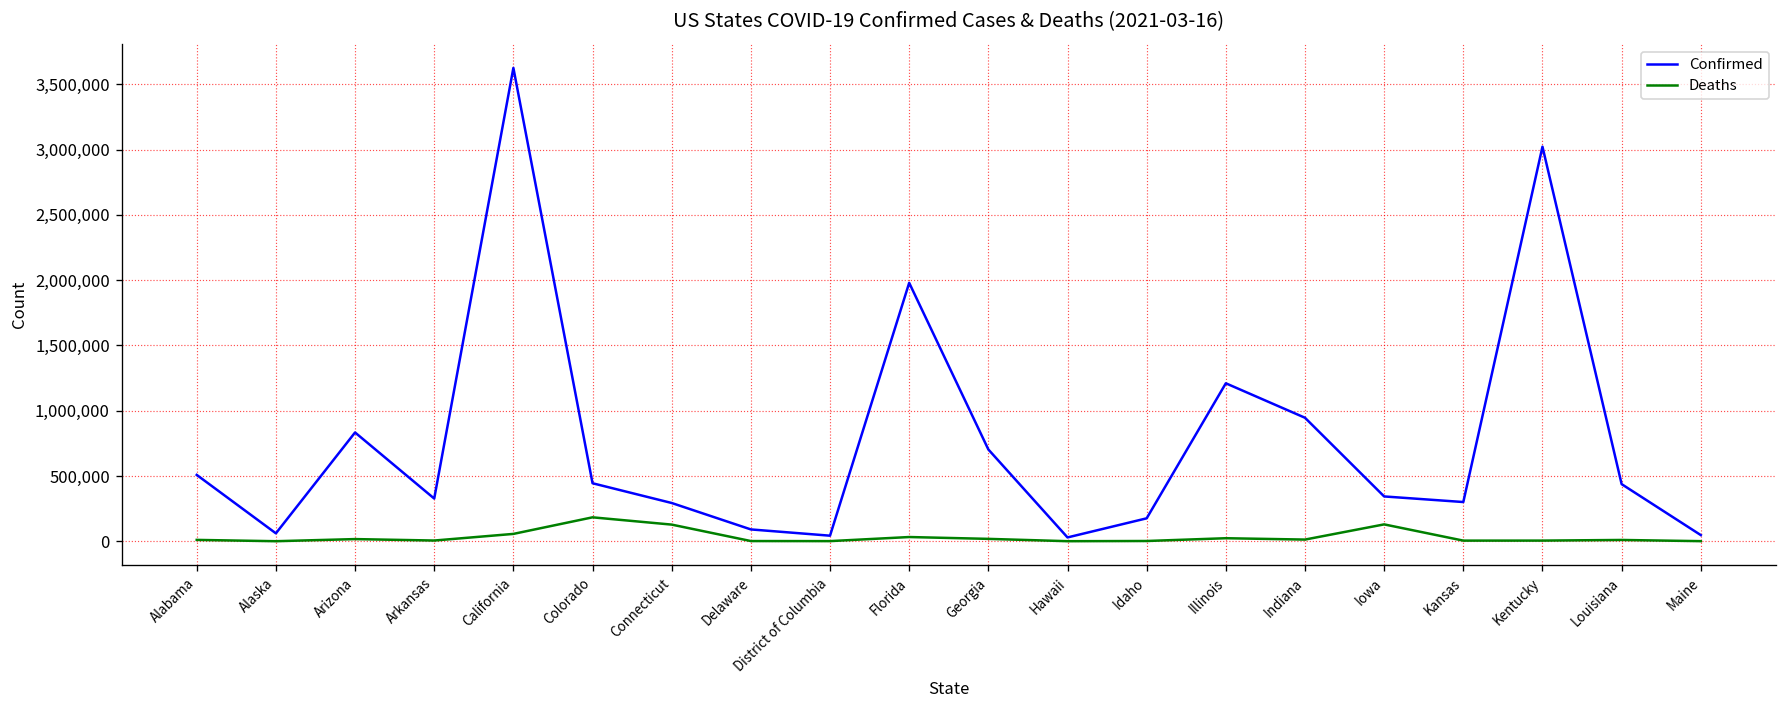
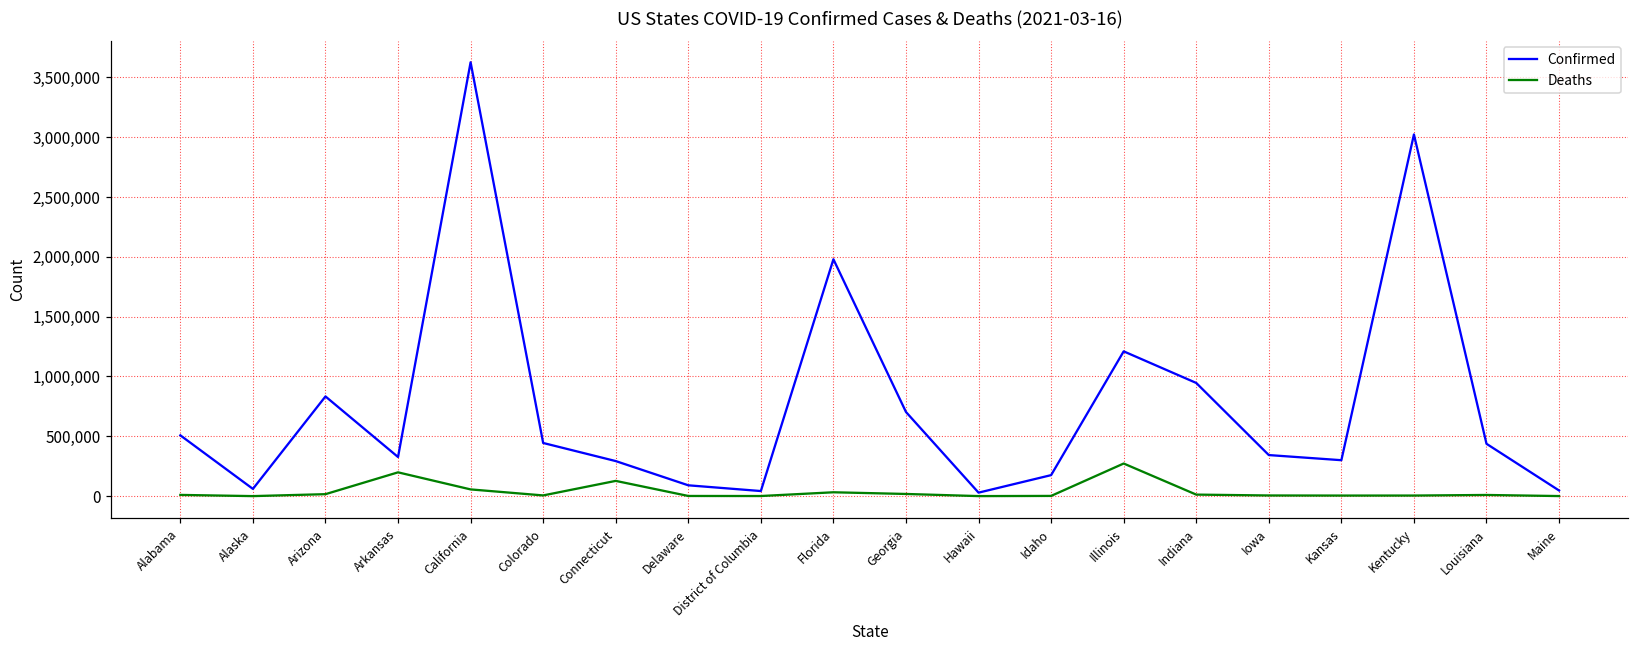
  {
    "Confirmed": {
      "Alabama": "510,000",
      "Alaska": "60,000",
      "Arizona": "830,000",
      "Arkansas": "330,000",
      "California": "3,630,000",
      "Colorado": "440,000",
      "Connecticut": "290,000",
      "Delaware": "90,000",
      "District of Columbia": "40,000",
      "Florida": "1,980,000",
      "Georgia": "700,000",
      "Hawaii": "30,000",
      "Idaho": "180,000",
      "Illinois": "1,210,000",
      "Indiana": "950,000",
      "Iowa": "340,000",
      "Kansas": "300,000",
      "Kentucky": "3,020,000",
      "Louisiana": "440,000",
      "Maine": "50,000"
    },
    "Deaths": {
      "Alabama": "10,000",
      "Alaska": "0",
      "Arizona": "20,000",
-     "Arkansas": "10,000",
+     "Arkansas": "200,000",
      "California": "60,000",
-     "Colorado": "180,000",
+     "Colorado": "10,000",
      "Connecticut": "130,000",
      "Delaware": "0",
      "District of Columbia": "0",
      "Florida": "30,000",
      "Georgia": "20,000",
      "Hawaii": "0",
      "Idaho": "0",
-     "Illinois": "20,000",
+     "Illinois": "270,000",
      "Indiana": "10,000",
-     "Iowa": "130,000",
+     "Iowa": "10,000",
      "Kansas": "0",
      "Kentucky": "10,000",
      "Louisiana": "10,000",
      "Maine": "0"
    }
  }
